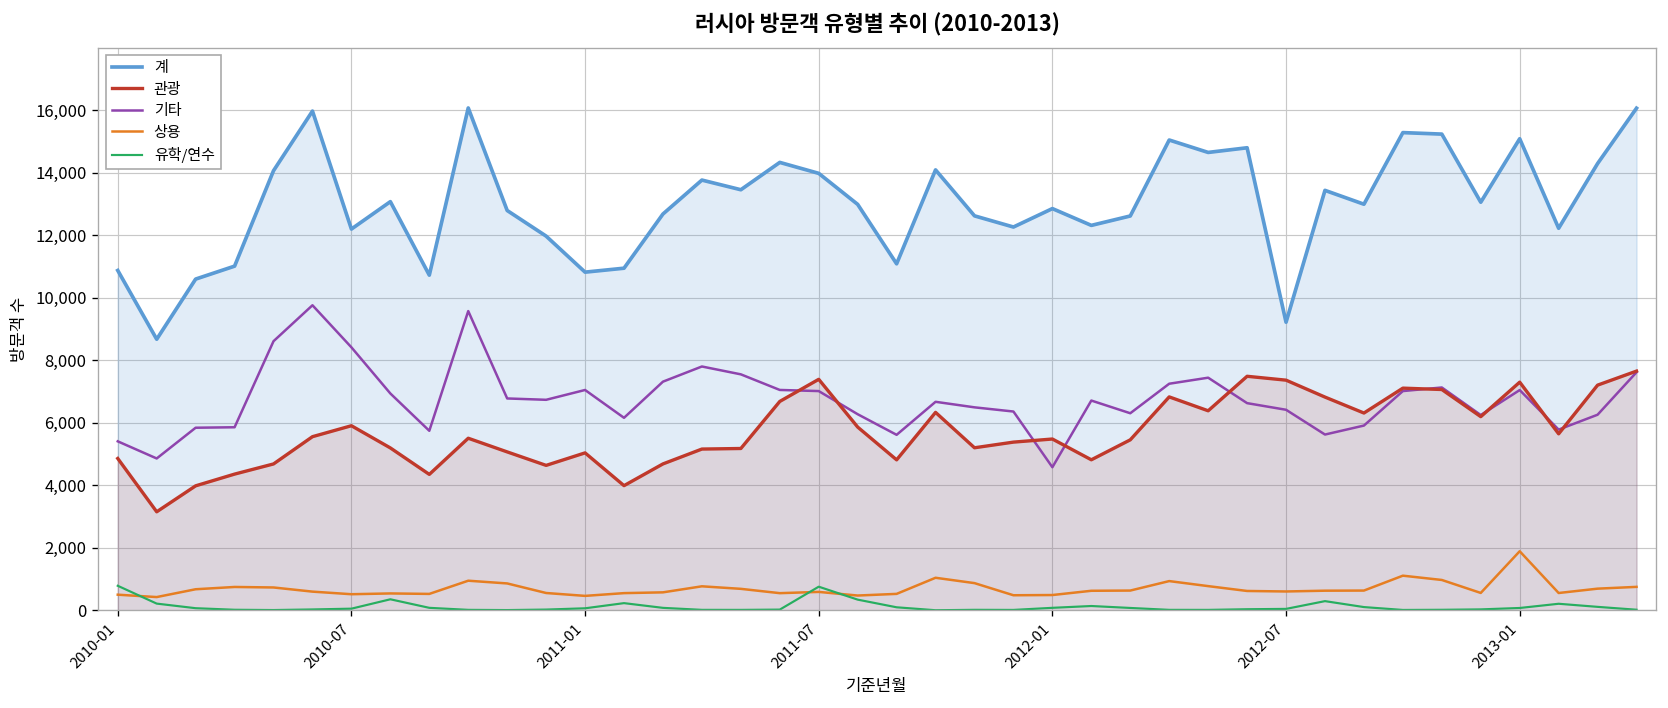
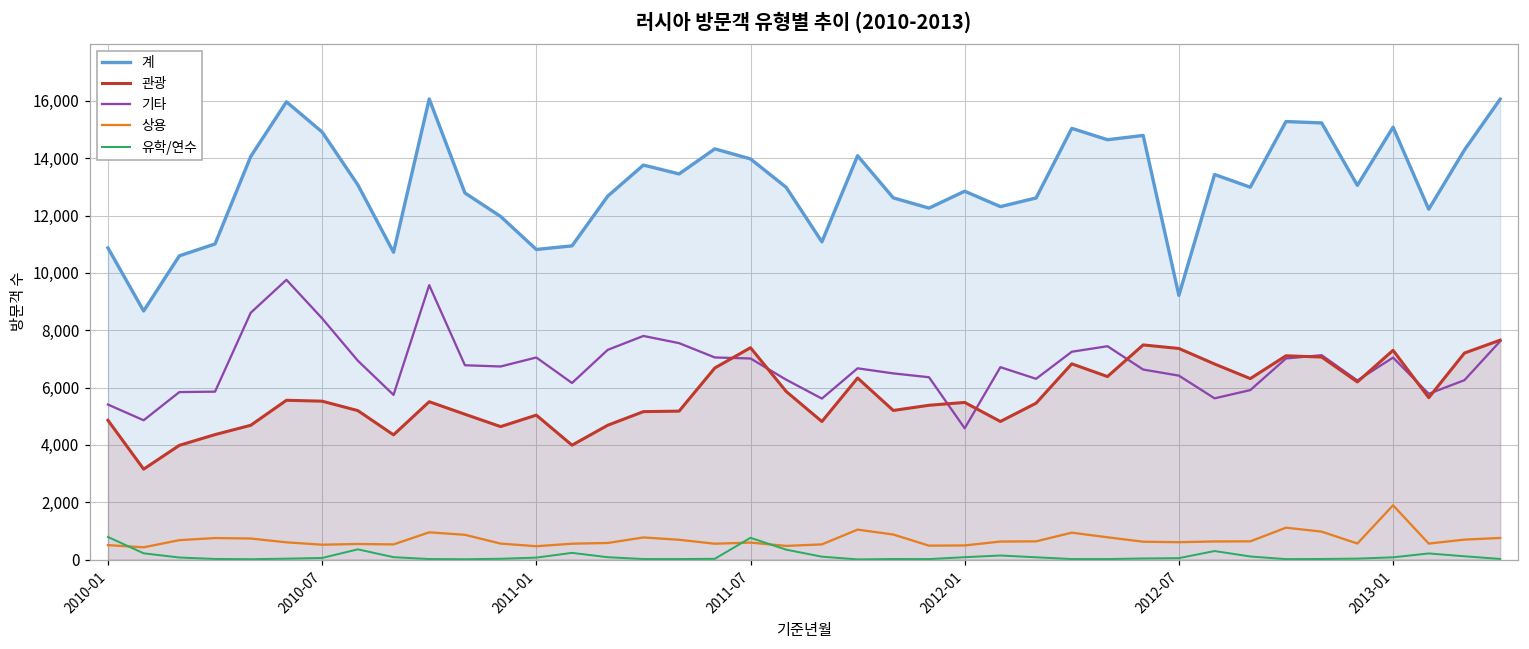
  {
    "계": {
      "2010-01": "10,900",
-     "2010-07": "12,200",
+     "2010-07": "14,900",
      "2011-01": "10,800",
      "2011-07": "14,000",
      "2012-01": "12,900",
      "2012-07": "9,200",
      "2013-01": "15,100"
    },
    "관광": {
      "2010-01": "4,900",
-     "2010-07": "5,900",
+     "2010-07": "5,500",
      "2011-01": "5,000",
      "2011-07": "7,400",
      "2012-01": "5,500",
      "2012-07": "7,400",
      "2013-01": "7,300"
    },
    "기타": {
      "2010-01": "5,400",
      "2010-07": "8,400",
      "2011-01": "7,100",
      "2011-07": "7,000",
      "2012-01": "4,600",
      "2012-07": "6,400",
      "2013-01": "7,000"
    },
    "상용": {
      "2010-01": "500",
      "2010-07": "500",
      "2011-01": "500",
      "2011-07": "600",
      "2012-01": "500",
      "2012-07": "600",
      "2013-01": "1,900"
    },
    "유학/연수": {
      "2010-01": "800",
      "2010-07": "100",
      "2011-01": "100",
      "2011-07": "800",
      "2012-01": "100",
      "2012-07": "100",
      "2013-01": "100"
    }
  }
